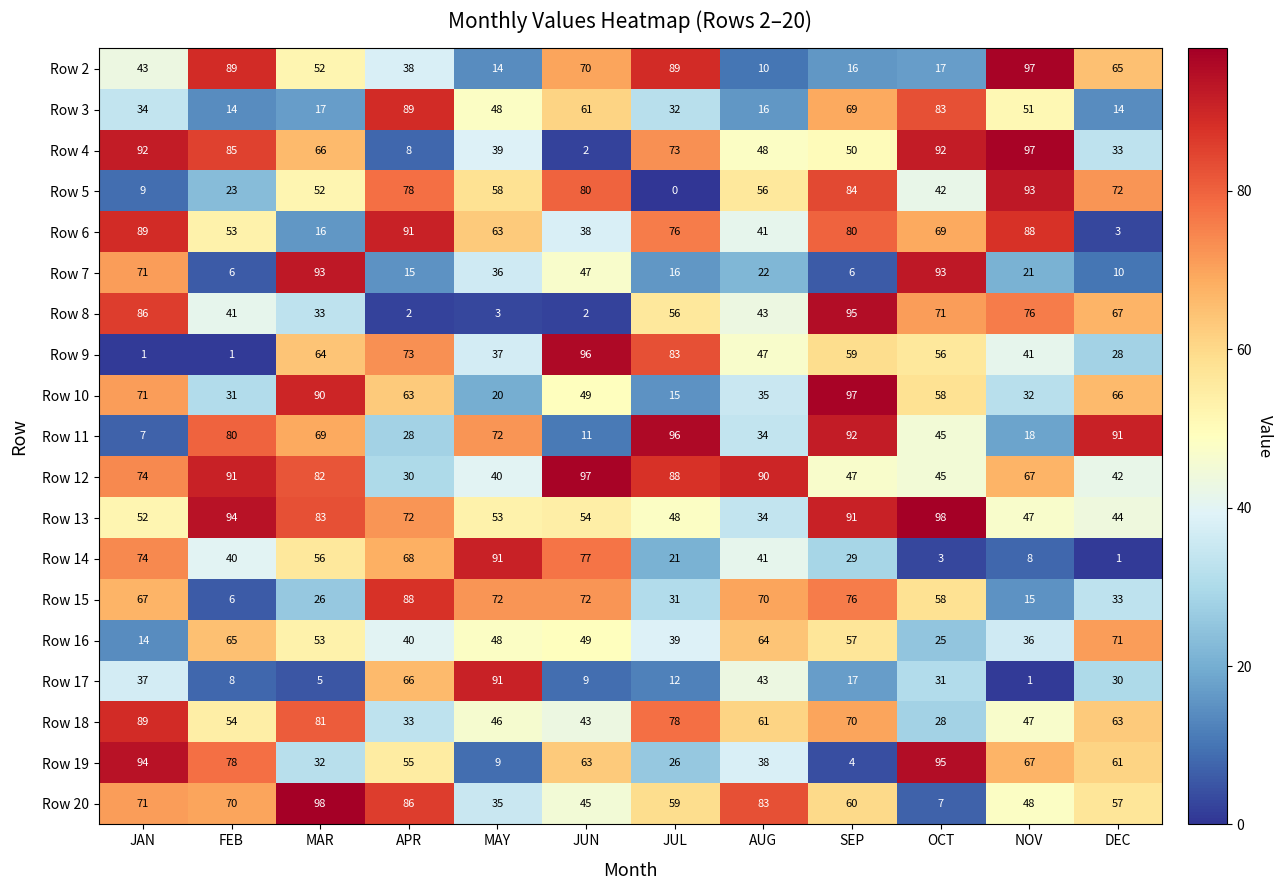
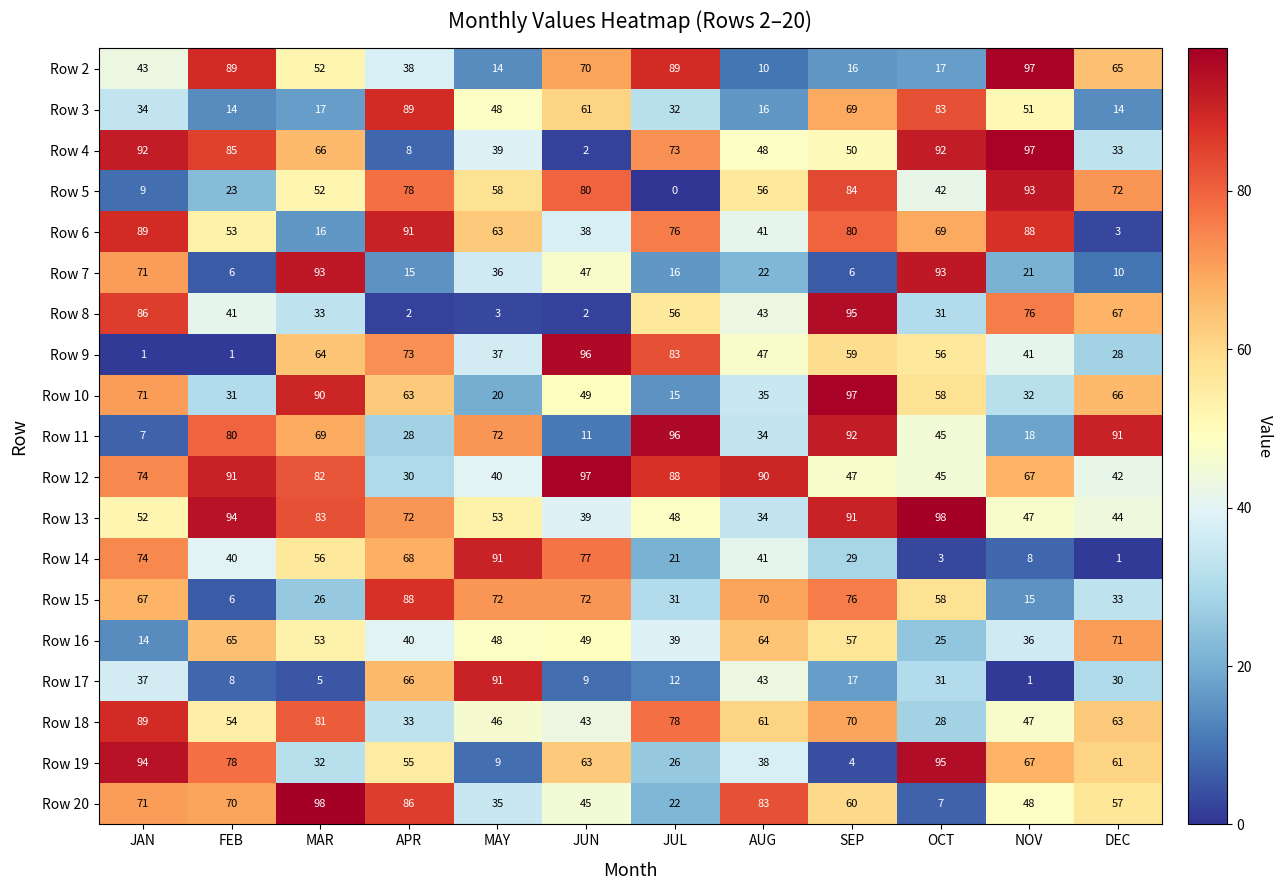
  {
    "Row 8": {
      "JAN": 86,
      "FEB": 41,
      "MAR": 33,
      "APR": 2,
      "MAY": 3,
      "JUN": 2,
      "JUL": 56,
      "AUG": 43,
      "SEP": 95,
-     "OCT": 71,
+     "OCT": 31,
      "NOV": 76,
      "DEC": 67
    },
    "Row 13": {
      "JAN": 52,
      "FEB": 94,
      "MAR": 83,
      "APR": 72,
      "MAY": 53,
-     "JUN": 54,
+     "JUN": 39,
      "JUL": 48,
      "AUG": 34,
      "SEP": 91,
      "OCT": 98,
      "NOV": 47,
      "DEC": 44
    },
    "Row 20": {
      "JAN": 71,
      "FEB": 70,
      "MAR": 98,
      "APR": 86,
      "MAY": 35,
      "JUN": 45,
-     "JUL": 59,
+     "JUL": 22,
      "AUG": 83,
      "SEP": 60,
      "OCT": 7,
      "NOV": 48,
      "DEC": 57
    }
  }
